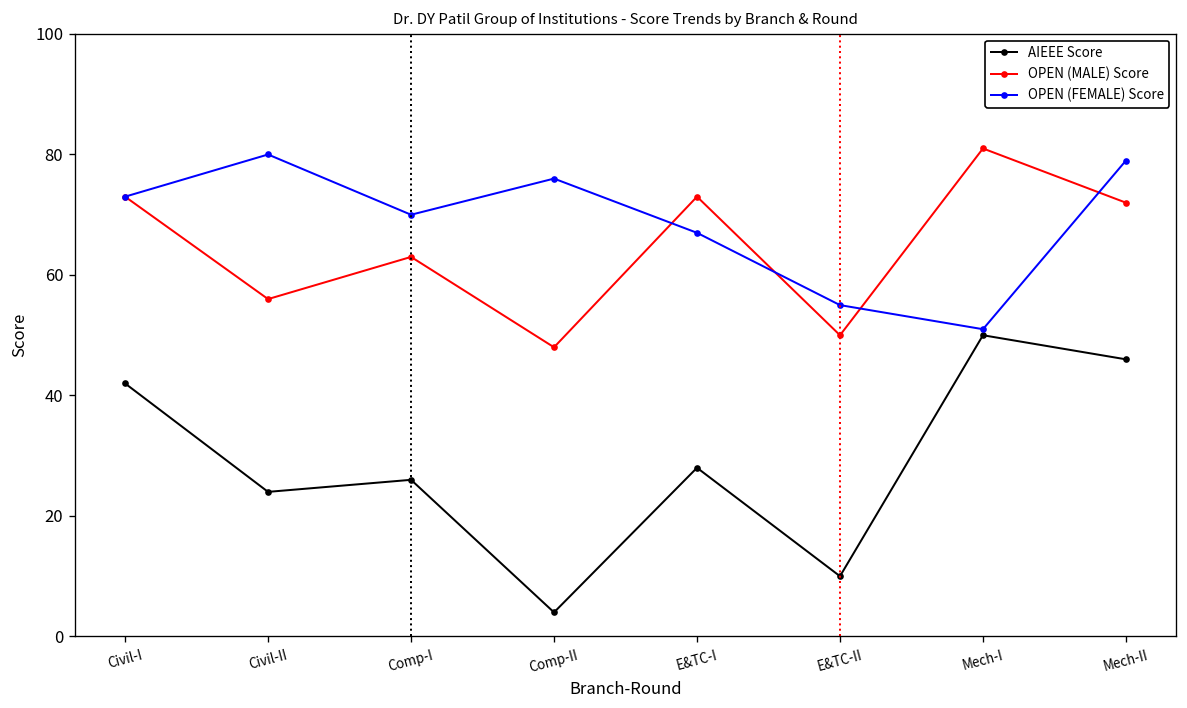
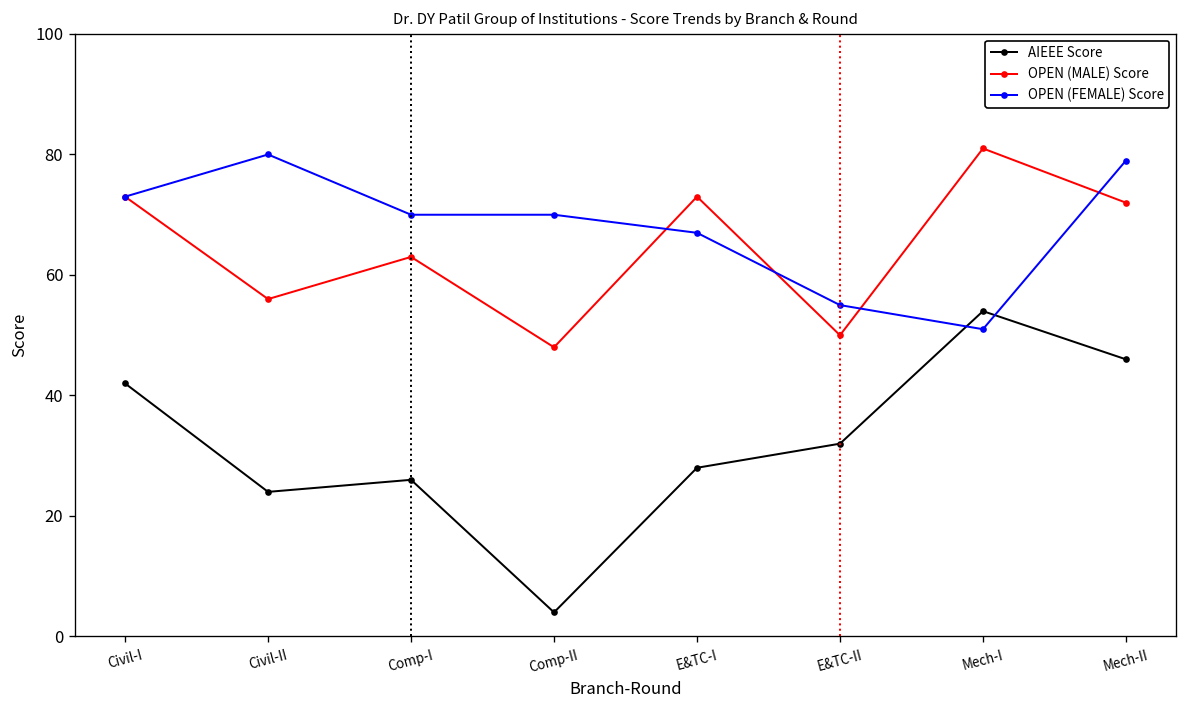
  {
    "AIEEE Score": {
      "Civil-I": 42,
      "Civil-II": 24,
      "Comp-I": 26,
      "Comp-II": 4,
      "E&TC-I": 28,
-     "E&TC-II": 10,
-     "Mech-I": 50,
+     "E&TC-II": 32,
+     "Mech-I": 54,
      "Mech-II": 46
    },
    "OPEN (MALE) Score": {
      "Civil-II": 56,
      "Comp-I": 63,
      "Comp-II": 48,
      "E&TC-I": 73,
      "E&TC-II": 50,
      "Mech-I": 81,
      "Mech-II": 72
    },
    "OPEN (FEMALE) Score": {
      "Civil-II": 80,
      "Comp-I": 70,
-     "Comp-II": 76,
+     "Comp-II": 70,
      "E&TC-I": 67,
      "E&TC-II": 55,
      "Mech-I": 51,
      "Mech-II": 79
    }
  }
